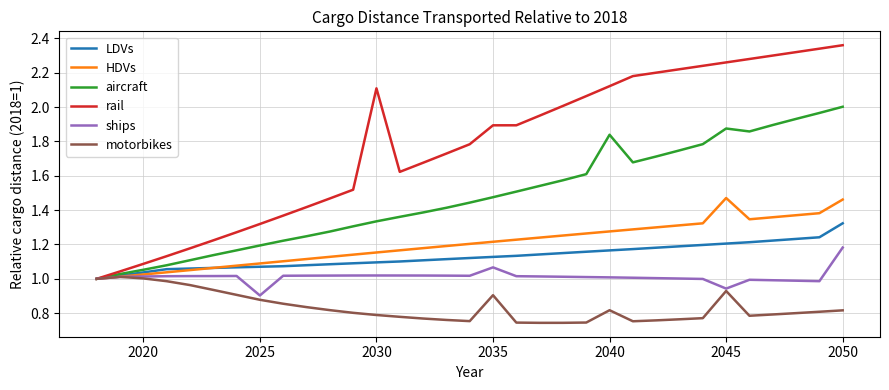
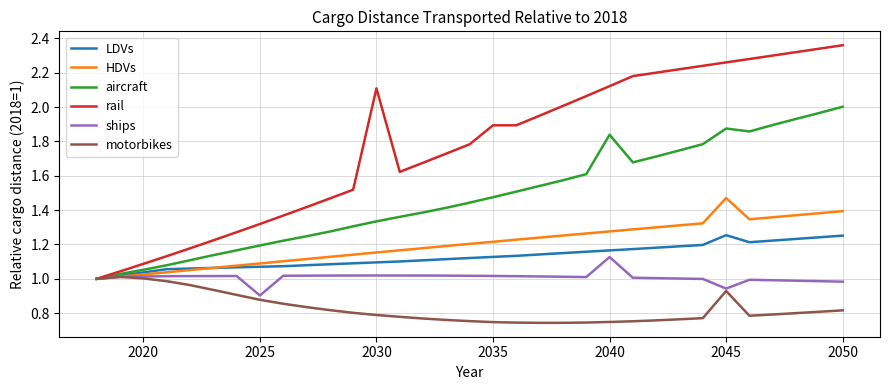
  {
    "LDVs": {
      "2025": 1.07,
      "2030": 1.10,
      "2035": 1.13,
      "2040": 1.17,
-     "2045": 1.21,
-     "2050": 1.32
+     "2045": 1.25,
+     "2050": 1.25
    },
    "HDVs": {
      "2025": 1.09,
      "2030": 1.15,
      "2035": 1.22,
      "2040": 1.28,
      "2045": 1.47,
-     "2050": 1.46
+     "2050": 1.39
    },
    "aircraft": {
      "2020": 1.05,
      "2025": 1.19,
      "2030": 1.33,
      "2035": 1.48,
      "2040": 1.84,
      "2045": 1.88,
      "2050": 2.00
    },
    "rail": {
      "2020": 1.09,
      "2025": 1.32,
      "2030": 2.11,
      "2035": 1.89,
      "2040": 2.12,
      "2045": 2.26,
      "2050": 2.36
    },
    "ships": {
      "2025": 0.90,
      "2030": 1.02,
-     "2035": 1.07,
-     "2040": 1.01,
-     "2050": 1.18
+     "2035": 1.02,
+     "2040": 1.13,
+     "2050": 0.98
    },
    "motorbikes": {
      "2025": 0.88,
      "2030": 0.79,
-     "2035": 0.90,
-     "2040": 0.82,
+     "2035": 0.75,
+     "2040": 0.75,
      "2050": 0.82
    }
  }
